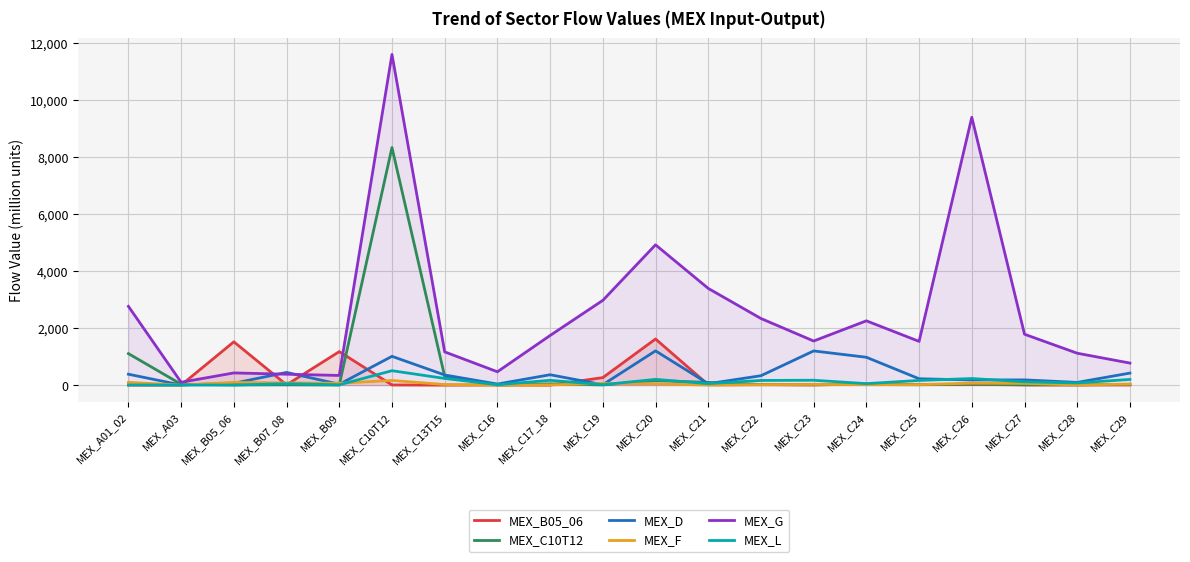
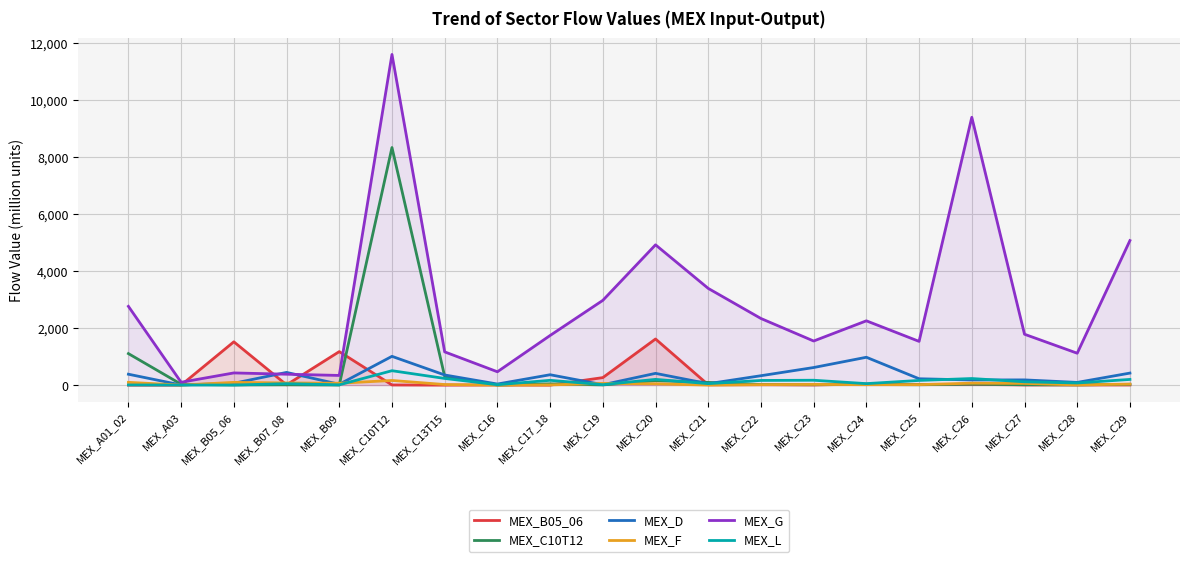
  {
    "MEX_B05_06": {
      "MEX_B05_06": "1,500",
      "MEX_B09": "1,200",
      "MEX_C10T12": "0",
      "MEX_C19": "300",
      "MEX_C20": "1,600"
    },
    "MEX_C10T12": {
      "MEX_A01_02": "1,100",
      "MEX_C10T12": "8,300"
    },
    "MEX_D": {
      "MEX_A01_02": "400",
      "MEX_C10T12": "1,000",
      "MEX_C17_18": "400",
-     "MEX_C20": "1,200",
+     "MEX_C20": "400",
      "MEX_C22": "300",
-     "MEX_C23": "1,200",
+     "MEX_C23": "600",
      "MEX_C24": "1,000",
      "MEX_C29": "400"
    },
    "MEX_F": {
      "MEX_A01_02": "100",
      "MEX_C10T12": "200",
      "MEX_C20": "0"
    },
    "MEX_G": {
      "MEX_A01_02": "2,800",
      "MEX_B05_06": "400",
      "MEX_B09": "300",
      "MEX_C10T12": "11,600",
      "MEX_C13T15": "1,200",
      "MEX_C16": "500",
      "MEX_C17_18": "1,700",
      "MEX_C19": "3,000",
      "MEX_C20": "4,900",
      "MEX_C21": "3,400",
      "MEX_C22": "2,300",
      "MEX_C23": "1,500",
      "MEX_C24": "2,300",
      "MEX_C25": "1,500",
      "MEX_C26": "9,400",
      "MEX_C27": "1,800",
      "MEX_C28": "1,100",
-     "MEX_C29": "800"
+     "MEX_C29": "5,100"
    },
    "MEX_L": {
      "MEX_C10T12": "500",
      "MEX_C17_18": "200",
      "MEX_C22": "200",
      "MEX_C23": "200",
      "MEX_C29": "200"
    }
  }
